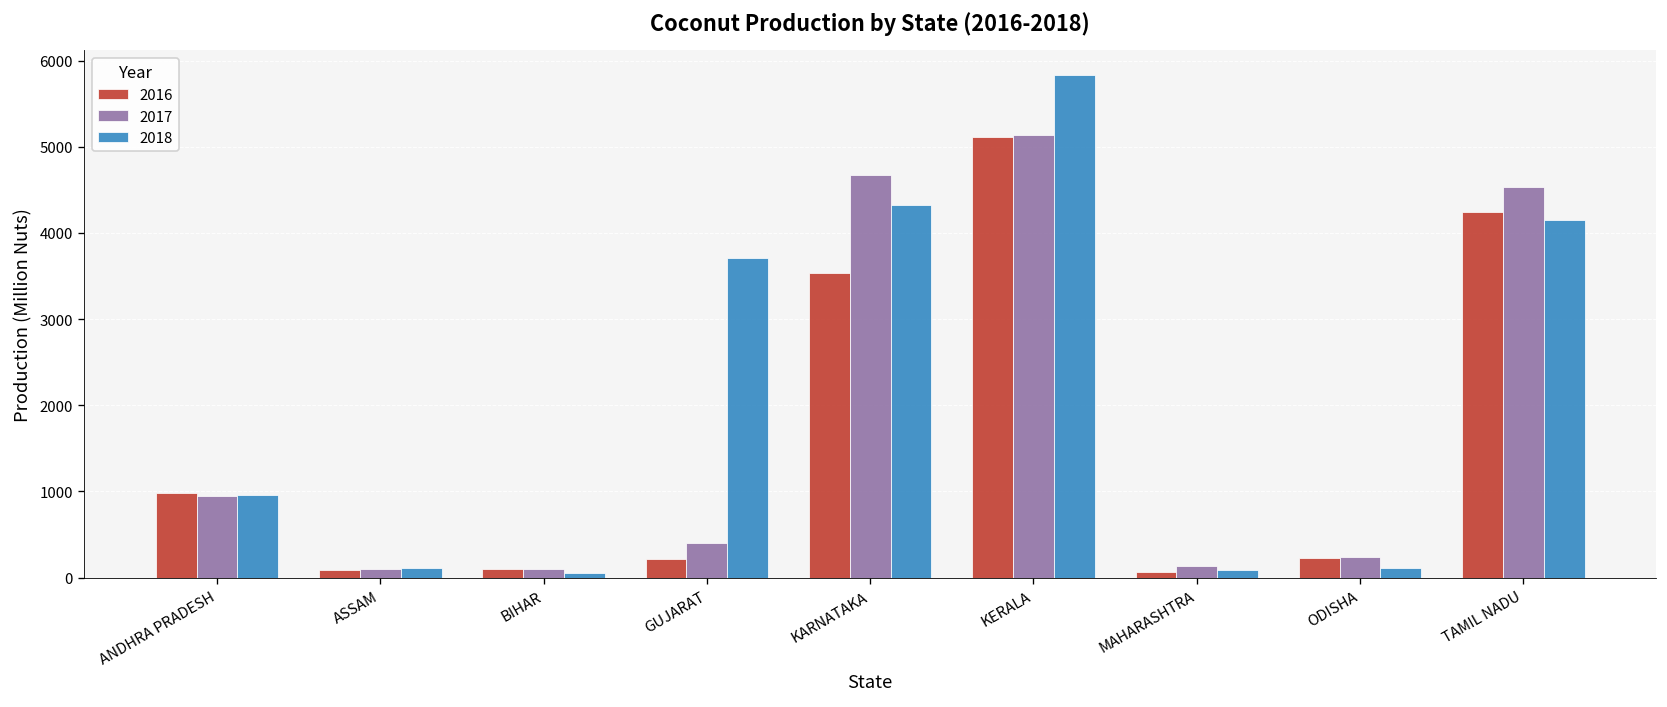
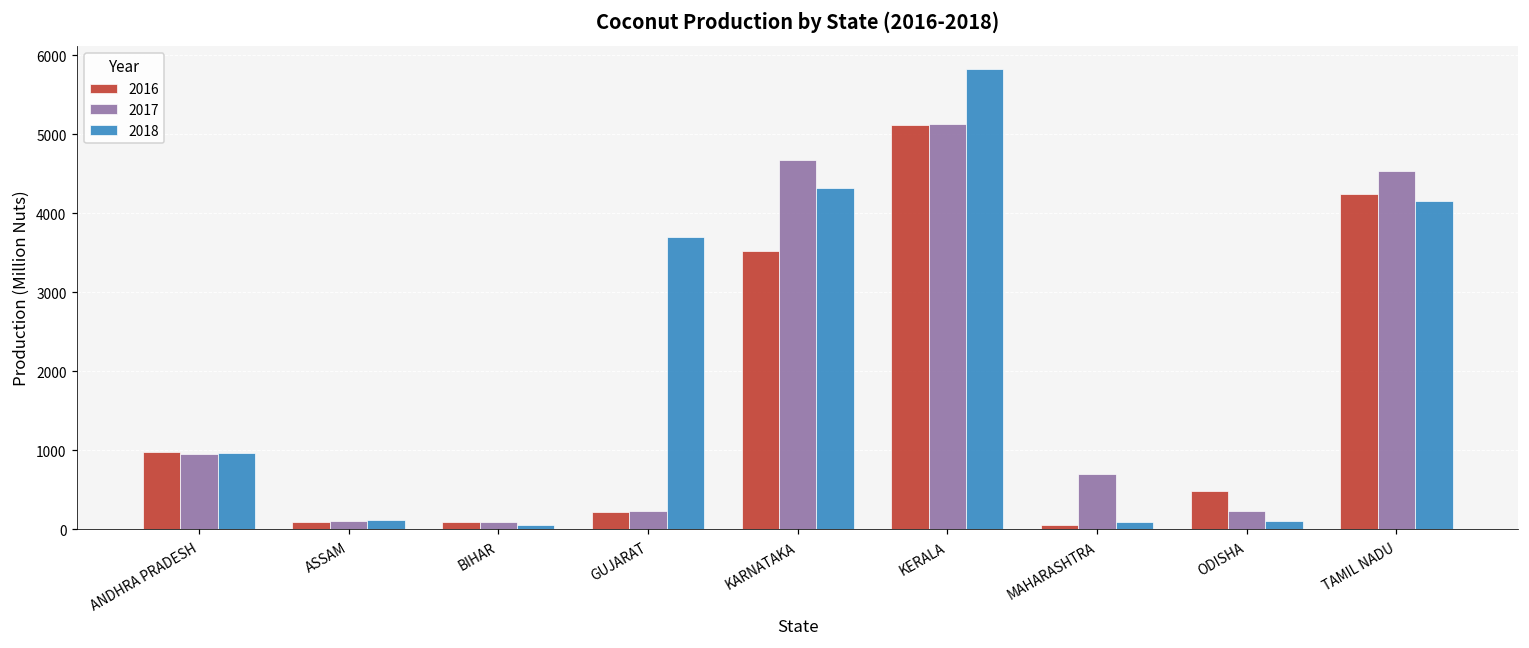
  {
    "2016": {
      "ANDHRA PRADESH": 1000,
      "ASSAM": 100,
      "BIHAR": 100,
      "GUJARAT": 200,
      "KARNATAKA": 3500,
      "KERALA": 5100,
      "MAHARASHTRA": 100,
-     "ODISHA": 200,
+     "ODISHA": 500,
      "TAMIL NADU": 4200
    },
    "2017": {
      "ANDHRA PRADESH": 1000,
      "ASSAM": 100,
      "BIHAR": 100,
-     "GUJARAT": 400,
+     "GUJARAT": 200,
      "KARNATAKA": 4700,
      "KERALA": 5100,
-     "MAHARASHTRA": 100,
+     "MAHARASHTRA": 700,
      "ODISHA": 200,
      "TAMIL NADU": 4500
    },
    "2018": {
      "ANDHRA PRADESH": 1000,
      "ASSAM": 100,
      "BIHAR": 100,
      "GUJARAT": 3700,
      "KARNATAKA": 4300,
      "KERALA": 5800,
      "MAHARASHTRA": 100,
      "ODISHA": 100,
      "TAMIL NADU": 4200
    }
  }
